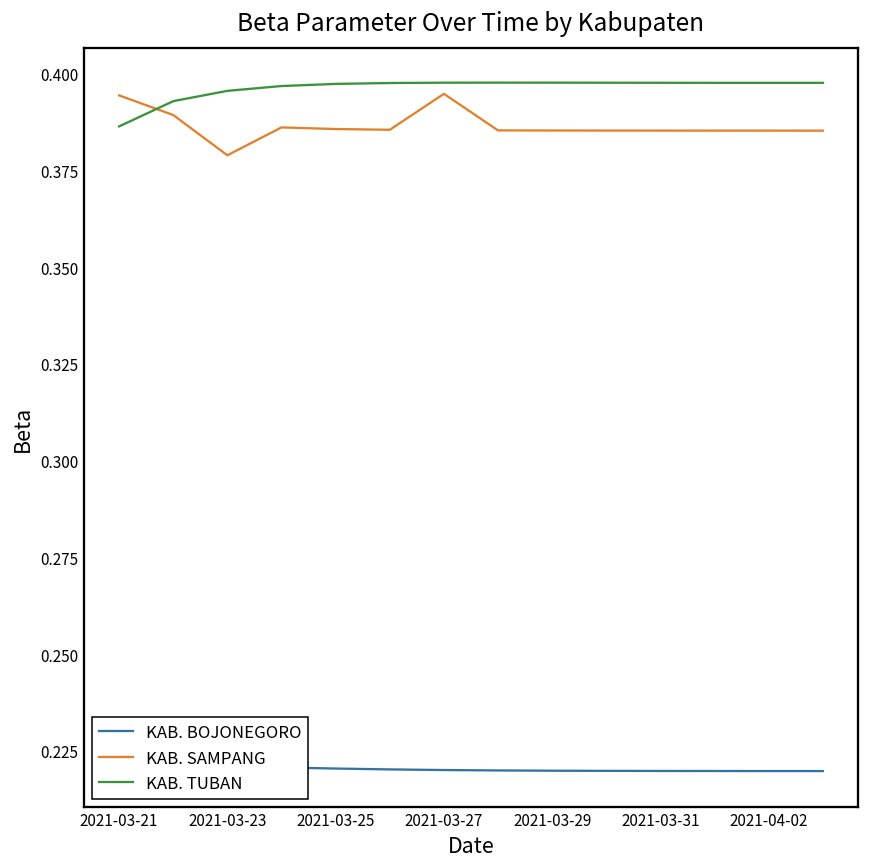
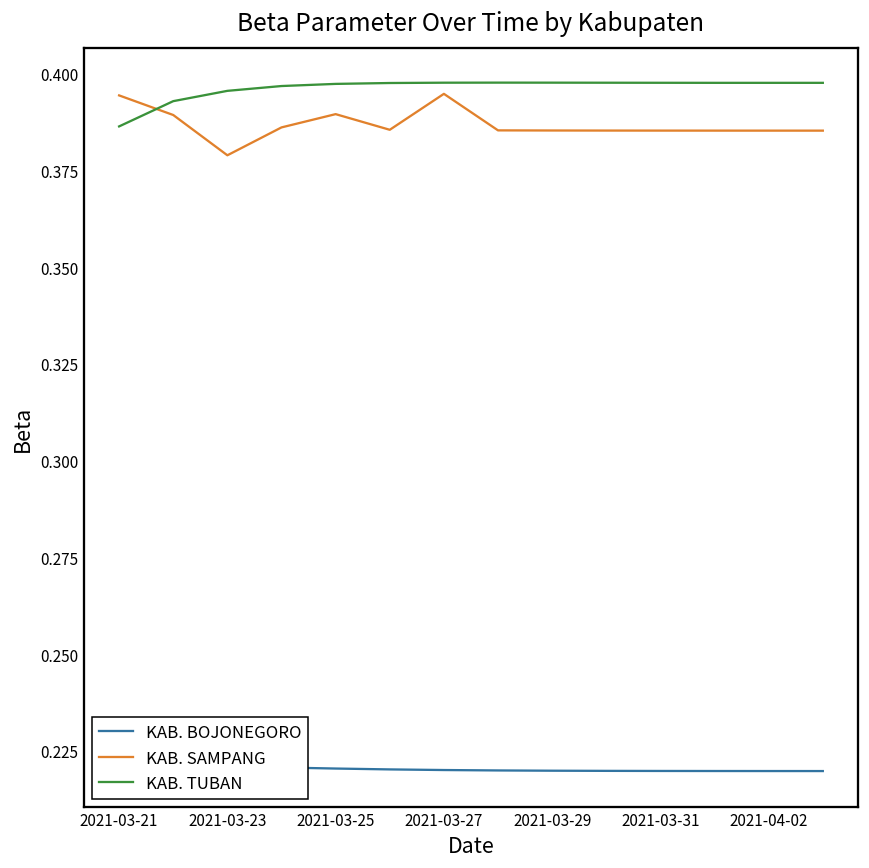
  {
    "KAB. BOJONEGORO": {
      "2021-03-25": 0.220,
      "2021-03-27": 0.220,
      "2021-03-29": 0.220,
      "2021-03-31": 0.220,
      "2021-04-02": 0.220
    },
    "KAB. SAMPANG": {
      "2021-03-21": 0.394,
      "2021-03-23": 0.379,
-     "2021-03-25": 0.386,
+     "2021-03-25": 0.390,
      "2021-03-27": 0.395,
      "2021-03-29": 0.385,
      "2021-03-31": 0.385,
      "2021-04-02": 0.385
    },
    "KAB. TUBAN": {
      "2021-03-21": 0.386,
      "2021-03-23": 0.396,
      "2021-03-25": 0.397,
      "2021-03-27": 0.398,
      "2021-03-29": 0.398,
      "2021-03-31": 0.398,
      "2021-04-02": 0.398
    }
  }
